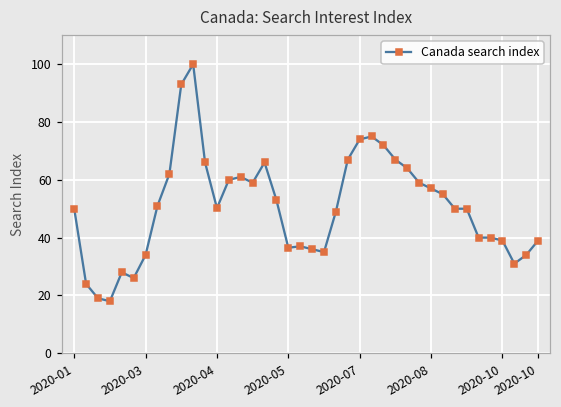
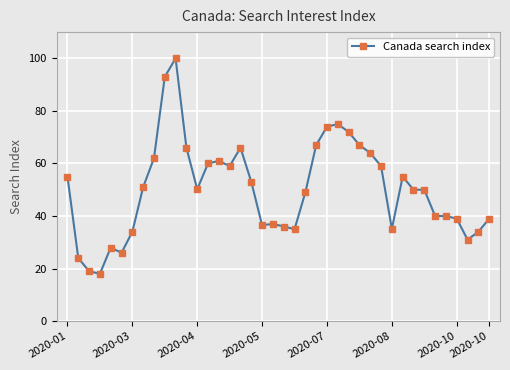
  {
-   "2020-01": 50,
+   "2020-01": 55,
    "2020-03": 34,
    "2020-04": 50,
    "2020-05": 37,
    "2020-07": 74,
-   "2020-08": 57
+   "2020-08": 35
  }
